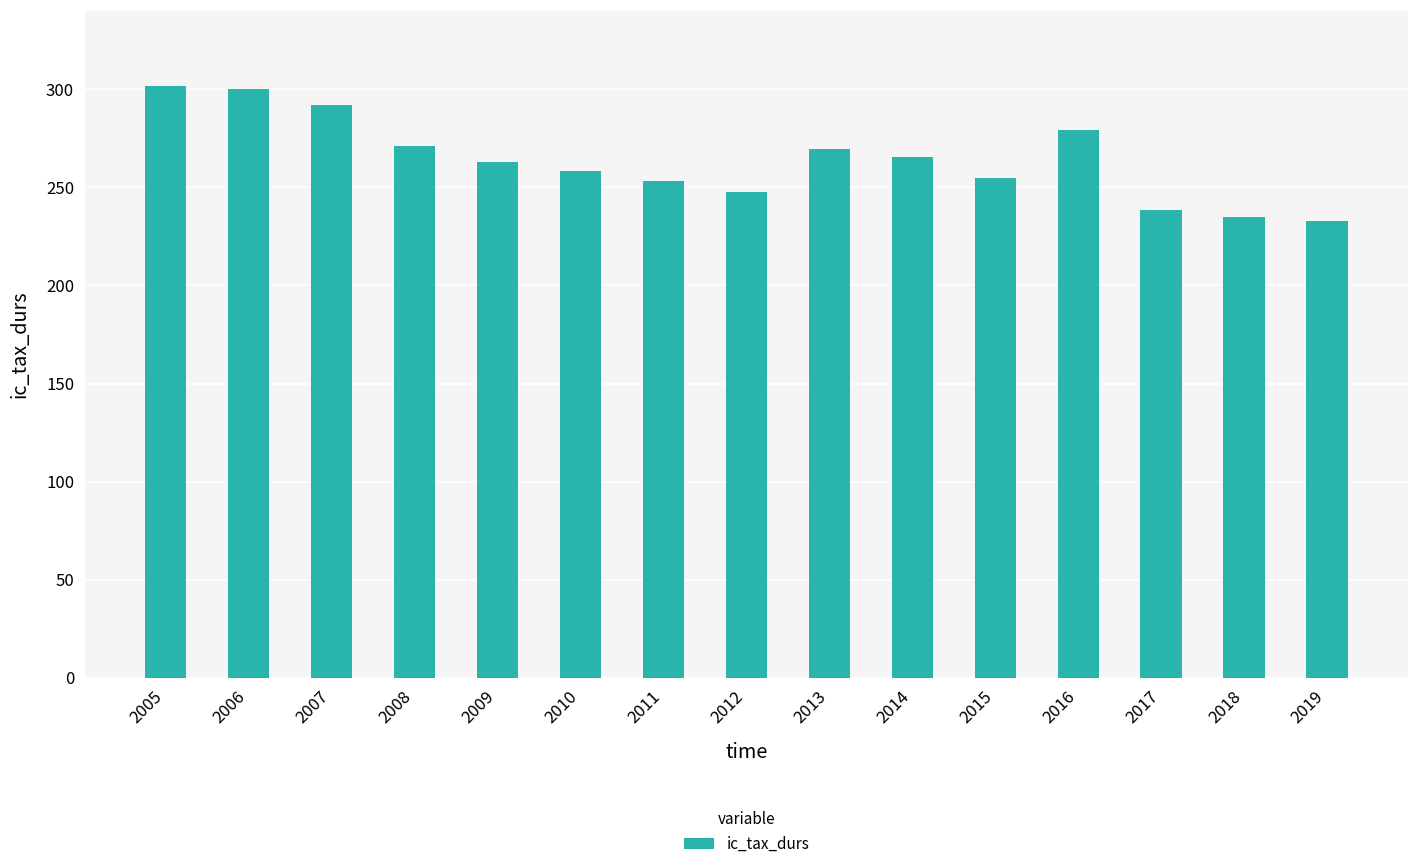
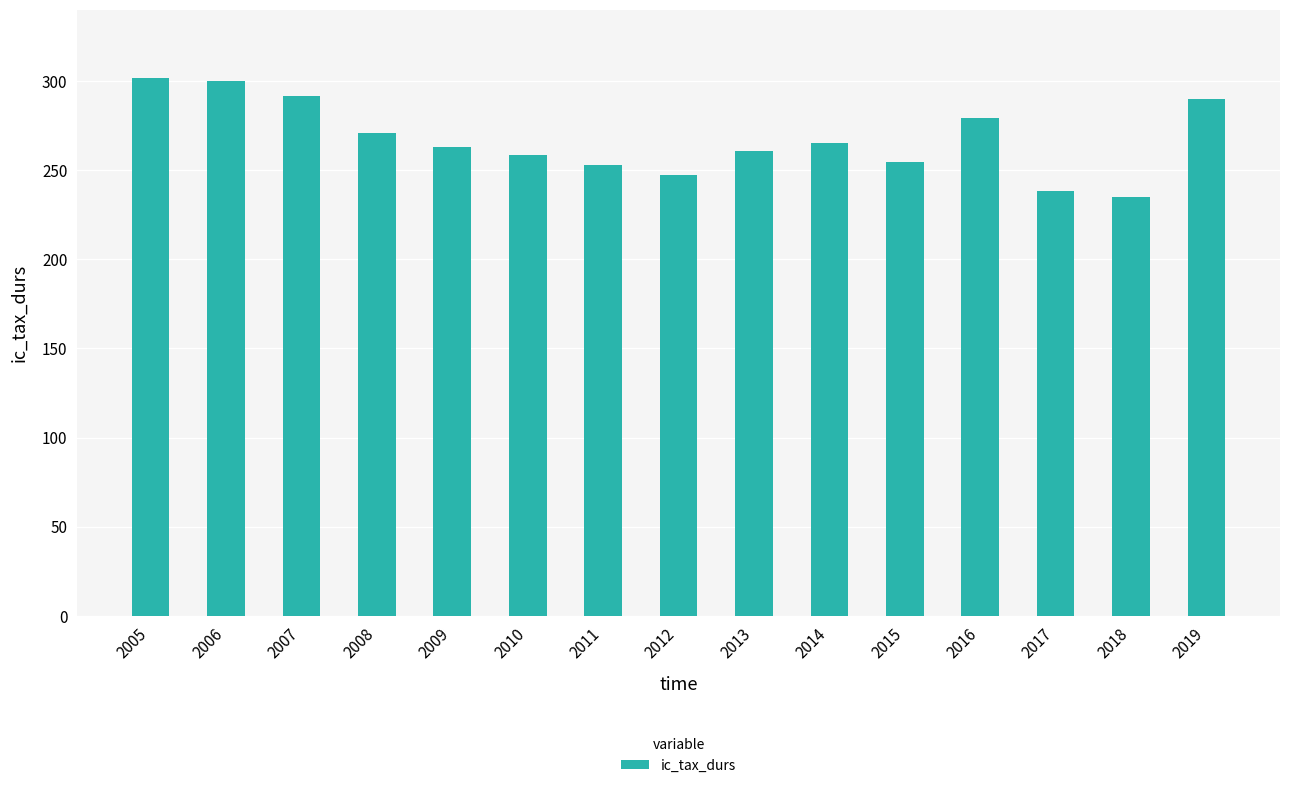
  {
    "2005": 302,
    "2006": 300,
    "2007": 292,
    "2008": 271,
    "2009": 263,
    "2010": 258,
    "2011": 253,
    "2012": 248,
-   "2013": 269,
+   "2013": 261,
    "2014": 266,
    "2015": 255,
    "2016": 279,
    "2017": 239,
    "2018": 235,
-   "2019": 233
+   "2019": 290
  }
